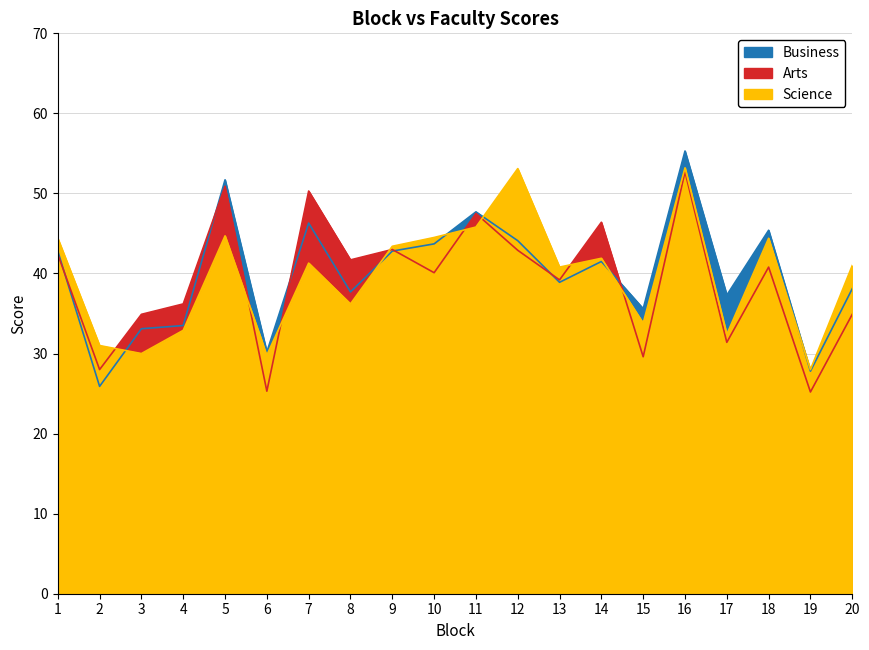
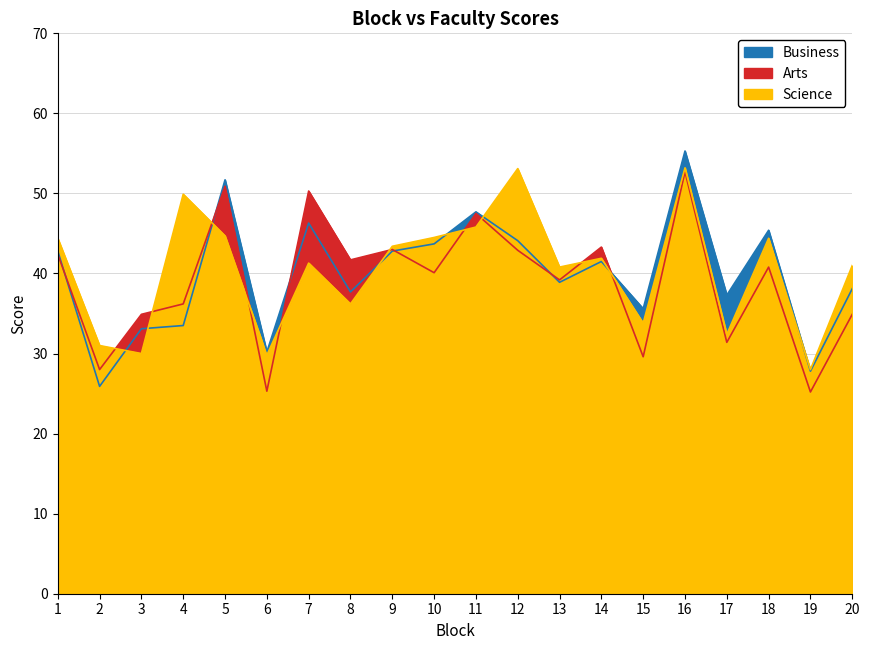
  {
    "Business": {
      "1": 43,
      "2": 26,
      "3": 33,
      "4": 34,
      "5": 52,
      "6": 30,
      "7": 46,
      "8": 38,
      "10": 44,
      "12": 44,
      "14": 42,
      "15": 36,
      "16": 55,
      "17": 37,
      "18": 45,
      "20": 38
    },
    "Arts": {
      "1": 42,
      "2": 28,
      "3": 35,
      "4": 36,
      "5": 51,
      "6": 25,
      "7": 50,
      "8": 42,
      "10": 40,
      "12": 43,
-     "14": 46,
+     "14": 43,
      "15": 30,
      "16": 53,
      "17": 31,
      "18": 41,
      "19": 25,
      "20": 35
    },
    "Science": {
      "1": 44,
      "2": 31,
      "3": 30,
-     "4": 33,
+     "4": 50,
      "5": 45,
      "6": 30,
      "7": 41,
      "8": 36,
      "9": 43,
      "10": 45,
      "11": 46,
      "12": 53,
      "13": 41,
      "14": 42,
      "15": 34,
      "16": 53,
      "17": 32,
      "18": 44,
      "20": 41
    }
  }
